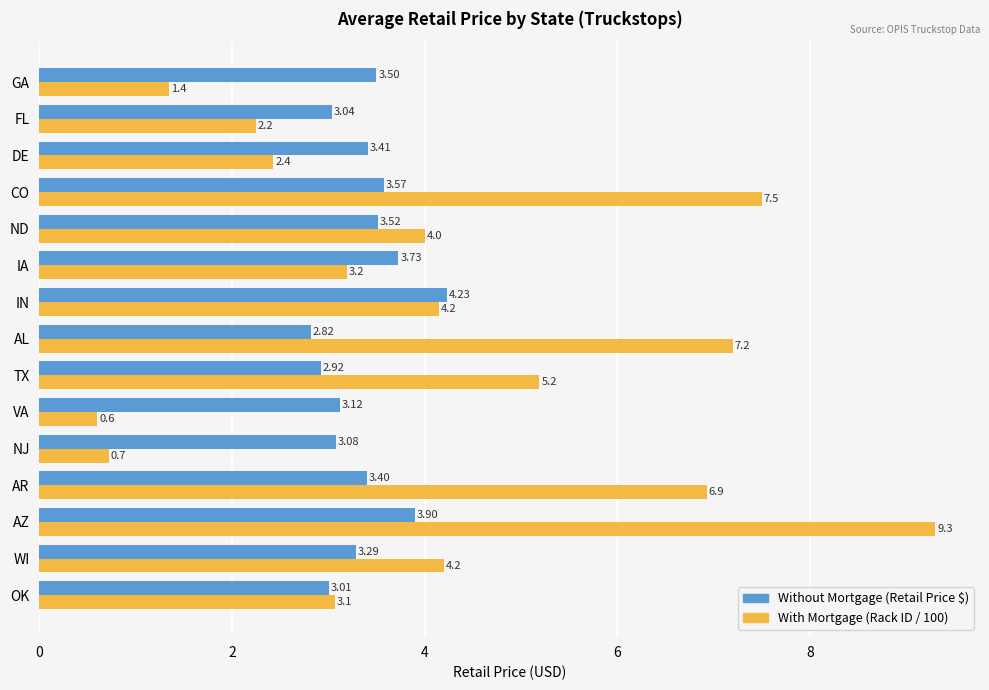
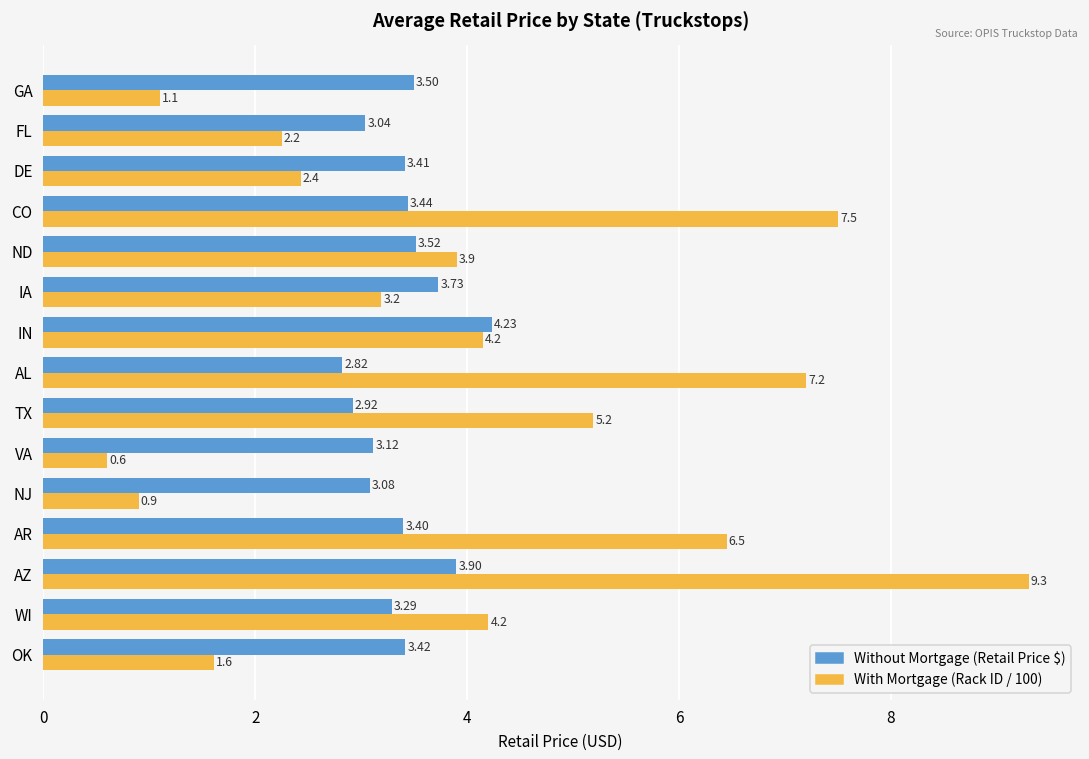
  {
    "Without Mortgage (Retail Price $)": {
      "GA": 3.50,
      "FL": 3.04,
      "DE": 3.41,
-     "CO": 3.57,
+     "CO": 3.44,
      "ND": 3.52,
      "IA": 3.73,
      "IN": 4.23,
      "AL": 2.82,
      "TX": 2.92,
      "VA": 3.12,
      "NJ": 3.08,
      "AR": 3.40,
      "AZ": 3.90,
      "WI": 3.29,
-     "OK": 3.01
+     "OK": 3.42
    },
    "With Mortgage (Rack ID / 100)": {
-     "GA": 1.4,
+     "GA": 1.1,
      "FL": 2.2,
      "DE": 2.4,
      "CO": 7.5,
-     "ND": 4.0,
+     "ND": 3.9,
      "IA": 3.2,
      "IN": 4.2,
      "AL": 7.2,
      "TX": 5.2,
      "VA": 0.6,
-     "NJ": 0.7,
-     "AR": 6.9,
+     "NJ": 0.9,
+     "AR": 6.5,
      "AZ": 9.3,
      "WI": 4.2,
-     "OK": 3.1
+     "OK": 1.6
    }
  }
